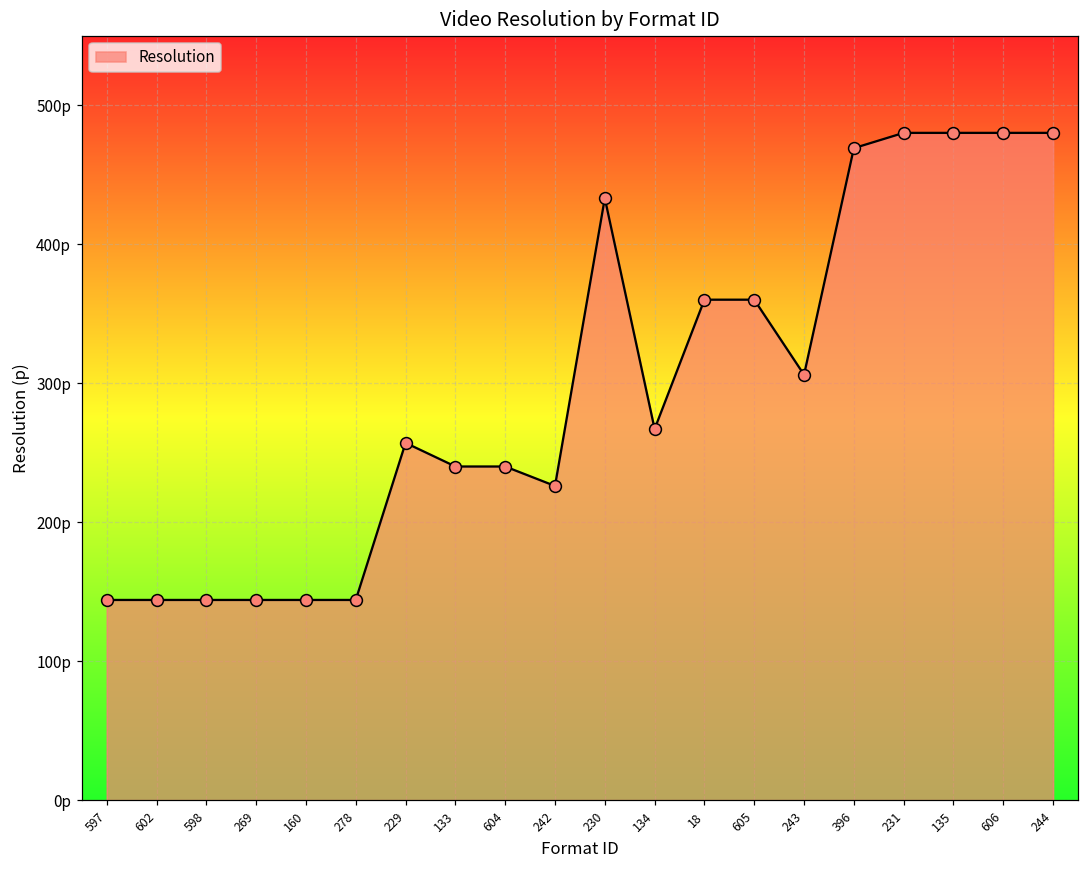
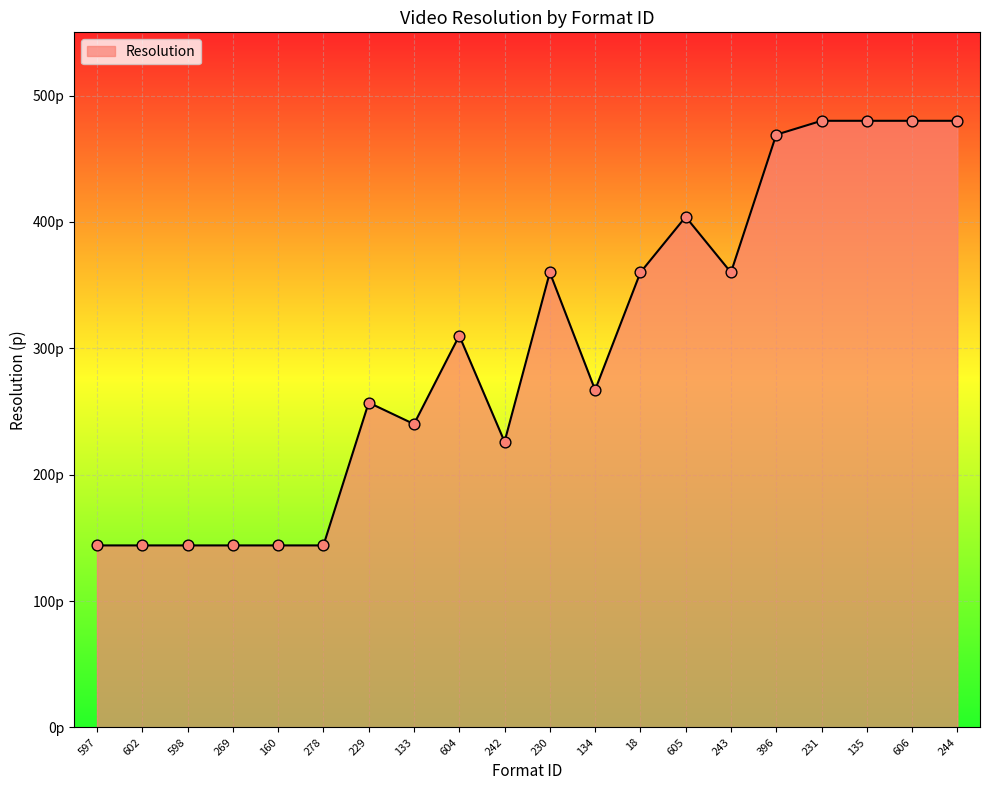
  {
    "597": "144p",
    "602": "144p",
    "598": "144p",
    "269": "144p",
    "160": "144p",
    "278": "144p",
    "229": "257p",
    "133": "240p",
-   "604": "240p",
+   "604": "310p",
    "242": "226p",
-   "230": "433p",
+   "230": "360p",
    "134": "267p",
    "18": "360p",
-   "605": "360p",
-   "243": "306p",
+   "605": "404p",
+   "243": "360p",
    "396": "469p",
    "231": "480p",
    "135": "480p",
    "606": "480p",
    "244": "480p"
  }
